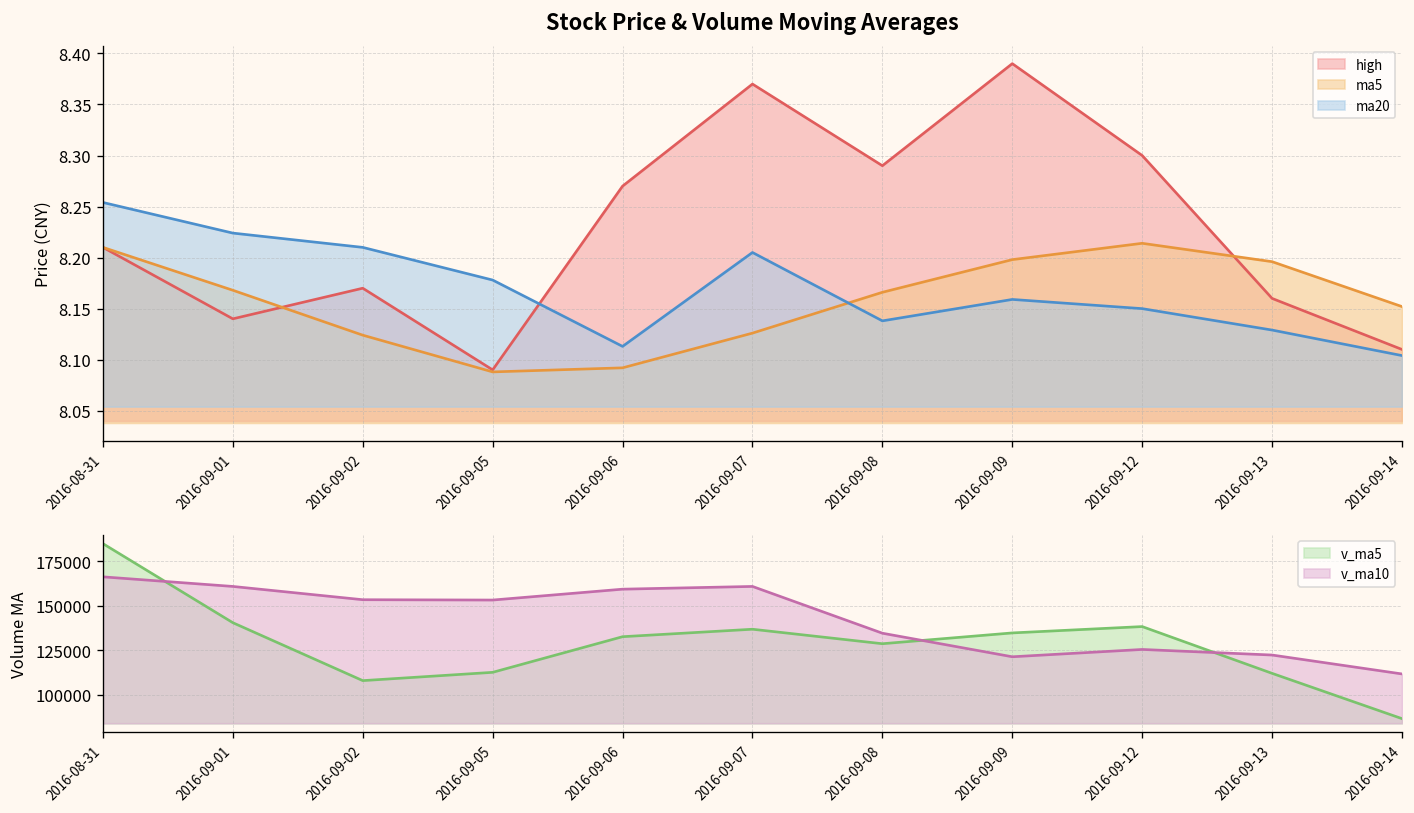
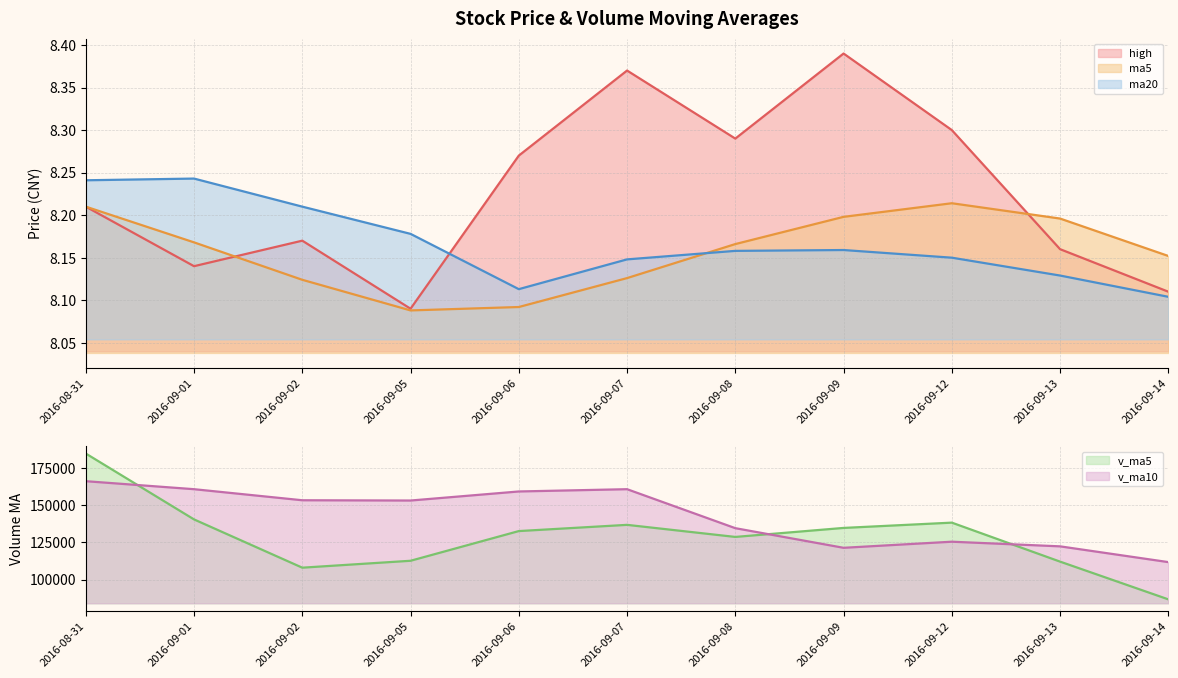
  {
    "Stock Price & Volume Moving Averages": {
      "ma20": {
-       "2016-08-31": 8.25,
-       "2016-09-01": 8.22,
+       "2016-08-31": 8.24,
+       "2016-09-01": 8.24,
        "2016-09-02": 8.21,
        "2016-09-05": 8.18,
        "2016-09-06": 8.11,
-       "2016-09-07": 8.21,
-       "2016-09-08": 8.14,
+       "2016-09-07": 8.15,
+       "2016-09-08": 8.16,
        "2016-09-09": 8.16,
        "2016-09-12": 8.15,
        "2016-09-13": 8.13,
        "2016-09-14": 8.10
      }
    }
  }
